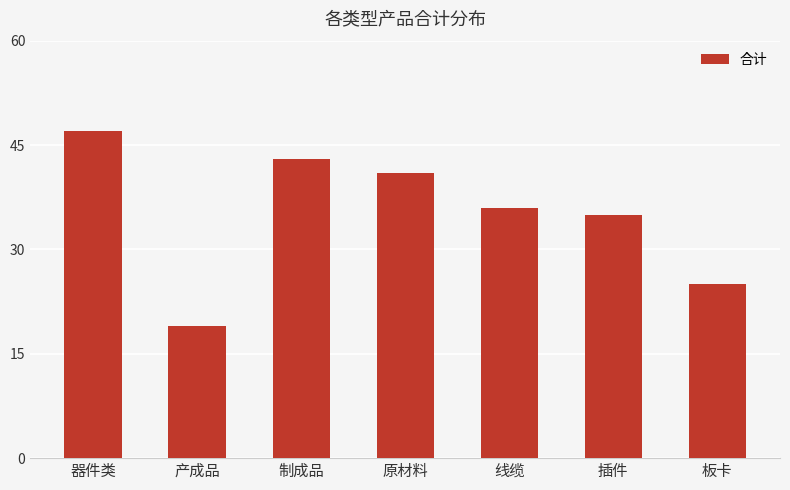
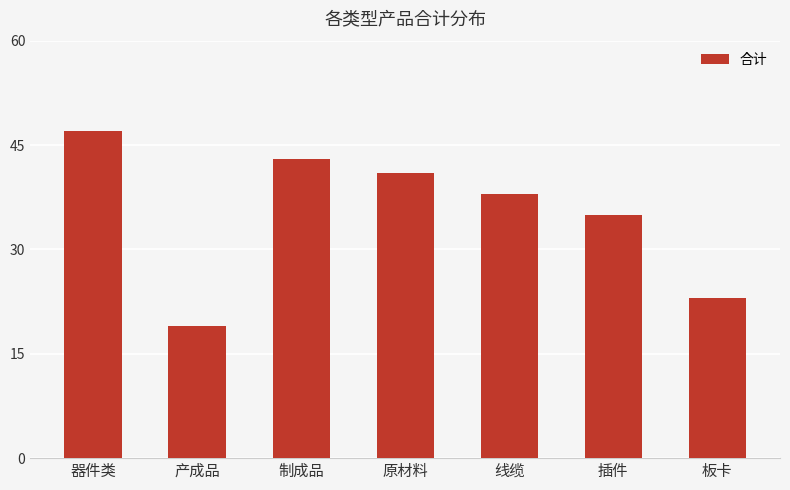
  {
    "器件类": 47,
    "产成品": 19,
    "制成品": 43,
    "原材料": 41,
-   "线缆": 36,
+   "线缆": 38,
    "插件": 35,
-   "板卡": 25
+   "板卡": 23
  }
